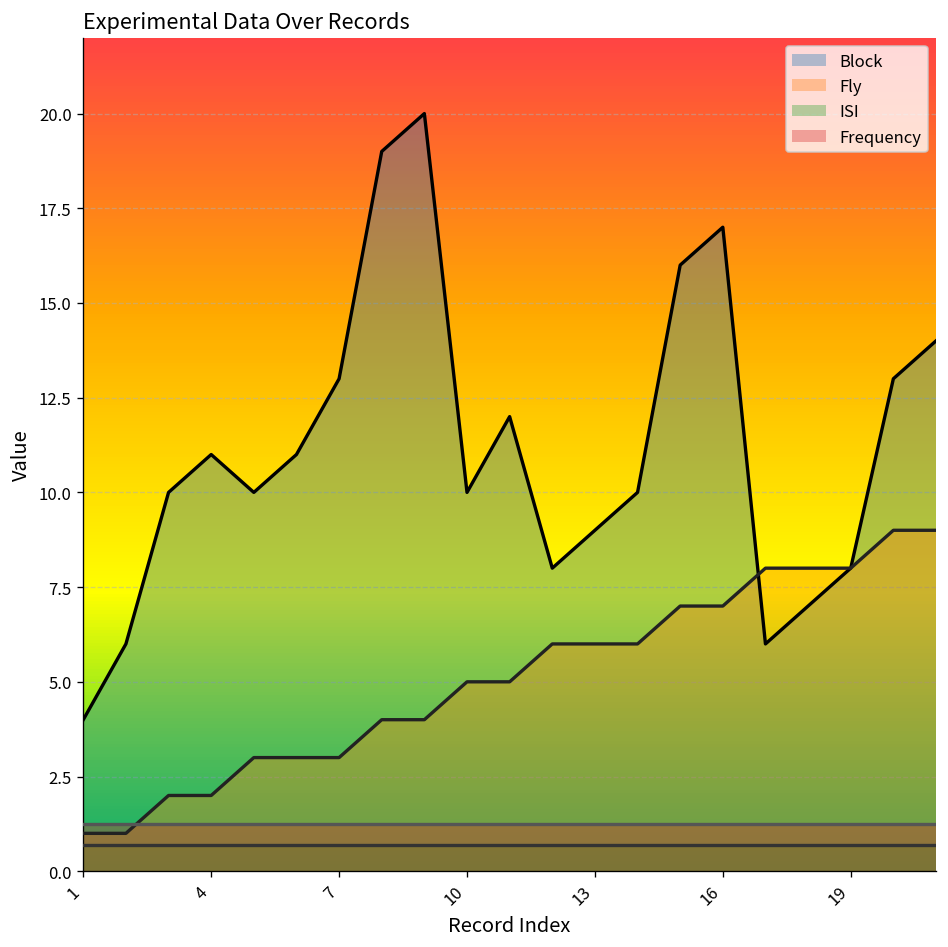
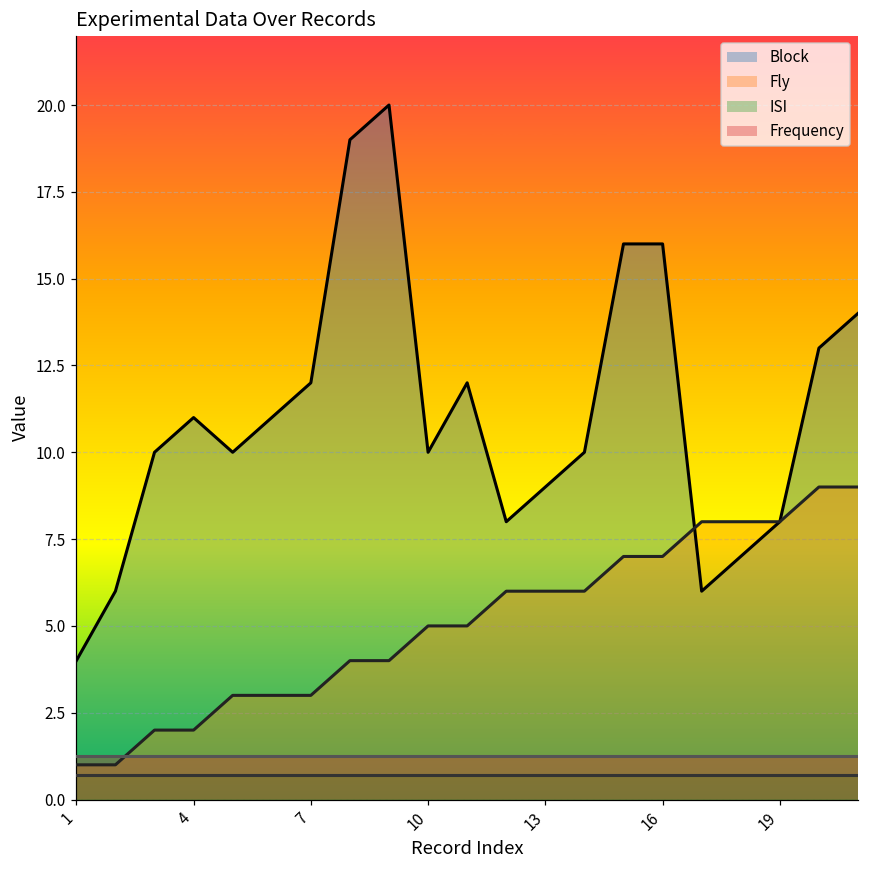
  {
    "Block": {
      "1": 4,
      "4": 11,
-     "7": 13,
+     "7": 12,
      "10": 10,
      "13": 9,
-     "16": 17
+     "16": 16
    },
    "ISI": {
      "1": 0.7,
      "4": 0.7,
      "7": 0.7,
      "10": 0.7,
      "13": 0.7,
      "16": 0.7,
      "19": 0.7
    }
  }
